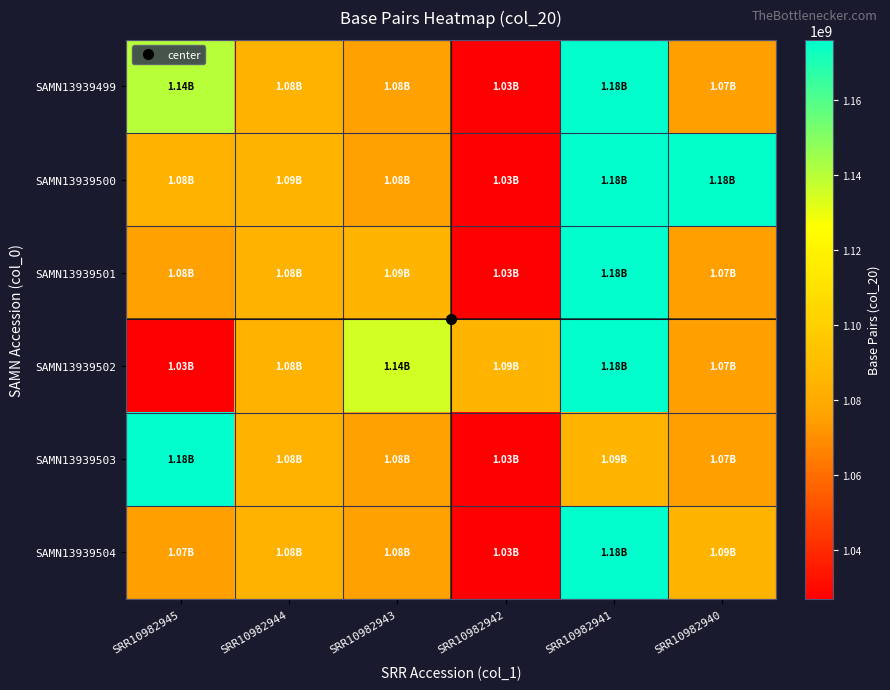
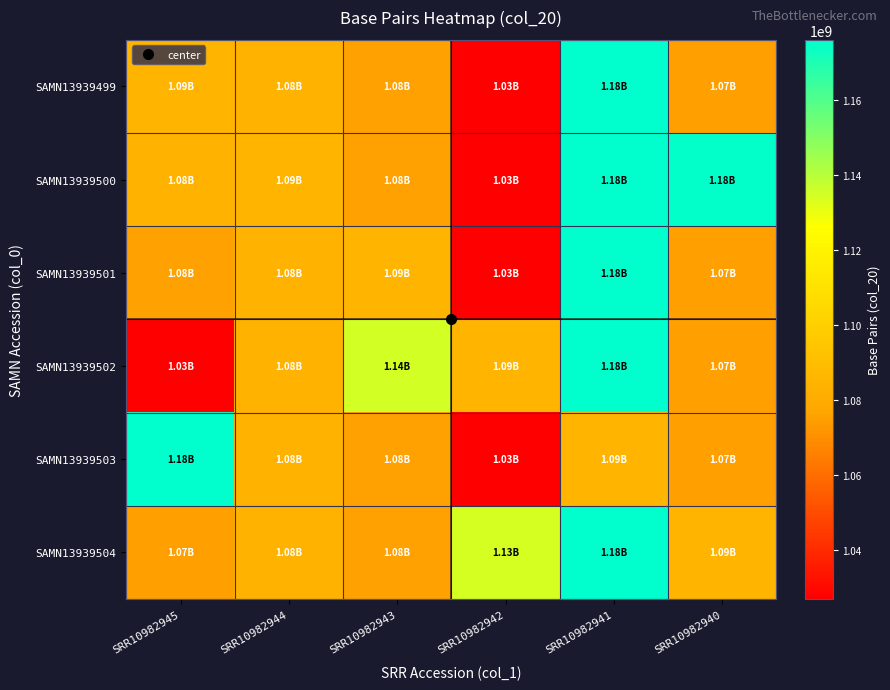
  {
    "SAMN13939499": {
-     "SRR10982945": "1.14B",
+     "SRR10982945": "1.09B",
      "SRR10982944": "1.08B",
      "SRR10982943": "1.08B",
      "SRR10982942": "1.03B",
      "SRR10982941": "1.18B",
      "SRR10982940": "1.07B"
    },
    "SAMN13939500": {
      "SRR10982945": "1.08B",
      "SRR10982944": "1.09B",
      "SRR10982943": "1.08B",
      "SRR10982942": "1.03B",
      "SRR10982941": "1.18B",
      "SRR10982940": "1.18B"
    },
    "SAMN13939501": {
      "SRR10982945": "1.08B",
      "SRR10982944": "1.08B",
      "SRR10982943": "1.09B",
      "SRR10982942": "1.03B",
      "SRR10982941": "1.18B",
      "SRR10982940": "1.07B"
    },
    "SAMN13939502": {
      "SRR10982945": "1.03B",
      "SRR10982944": "1.08B",
      "SRR10982943": "1.14B",
      "SRR10982942": "1.09B",
      "SRR10982941": "1.18B",
      "SRR10982940": "1.07B"
    },
    "SAMN13939503": {
      "SRR10982945": "1.18B",
      "SRR10982944": "1.08B",
      "SRR10982943": "1.08B",
      "SRR10982942": "1.03B",
      "SRR10982941": "1.09B",
      "SRR10982940": "1.07B"
    },
    "SAMN13939504": {
      "SRR10982945": "1.07B",
      "SRR10982944": "1.08B",
      "SRR10982943": "1.08B",
-     "SRR10982942": "1.03B",
+     "SRR10982942": "1.13B",
      "SRR10982941": "1.18B",
      "SRR10982940": "1.09B"
    }
  }
